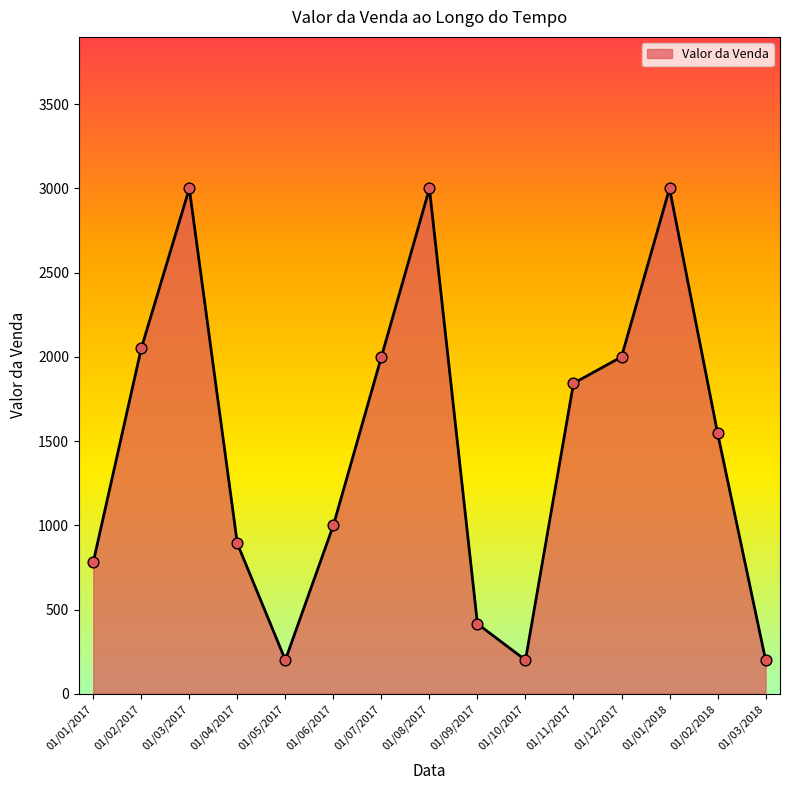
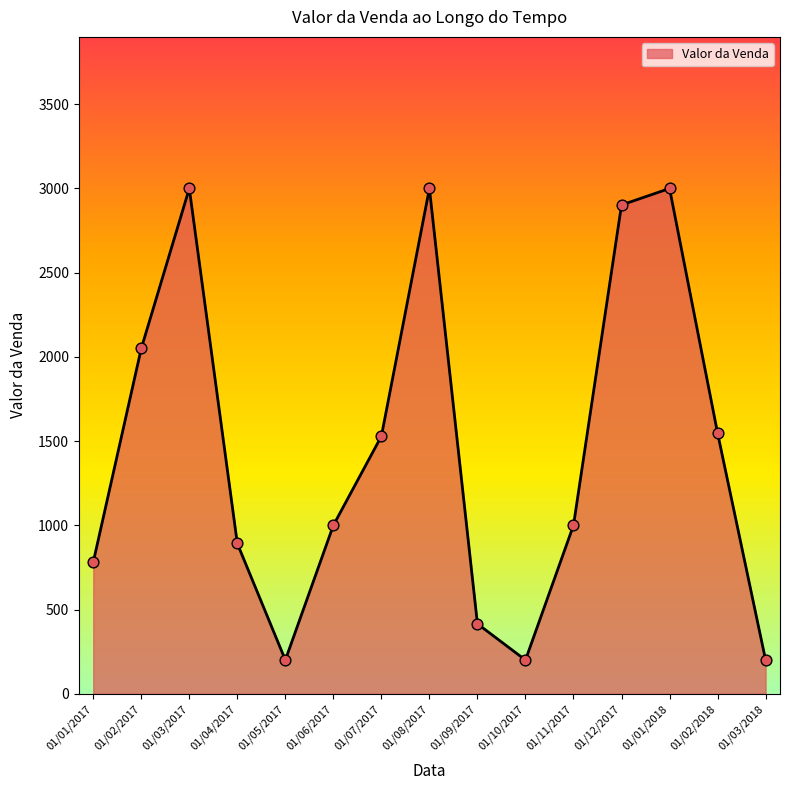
  {
    "01/01/2017": 780,
    "01/02/2017": 2050,
    "01/03/2017": 3000,
    "01/04/2017": 890,
    "01/05/2017": 200,
    "01/06/2017": 1000,
-   "01/07/2017": 2000,
+   "01/07/2017": 1530,
    "01/08/2017": 3000,
    "01/09/2017": 420,
    "01/10/2017": 200,
-   "01/11/2017": 1840,
-   "01/12/2017": 2000,
+   "01/11/2017": 1000,
+   "01/12/2017": 2900,
    "01/01/2018": 3000,
    "01/02/2018": 1550,
    "01/03/2018": 200
  }
